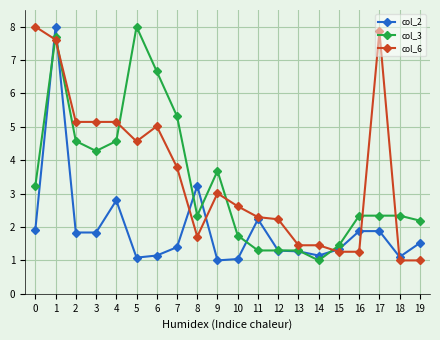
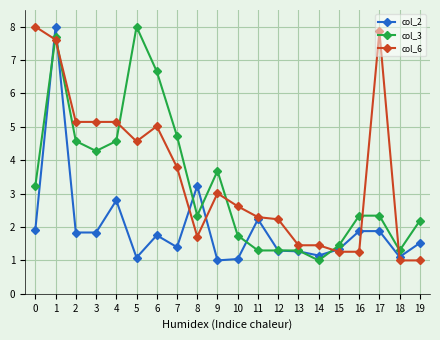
  {
    "col_2": {
      "0": 1.9,
      "1": 8.0,
      "2": 1.8,
      "3": 1.8,
      "4": 2.8,
      "5": 1.1,
-     "6": 1.1,
+     "6": 1.8,
      "7": 1.4,
      "8": 3.2,
      "9": 1.0,
      "10": 1.0,
      "14": 1.1,
      "15": 1.3,
      "16": 1.9,
      "17": 1.9,
      "18": 1.1,
      "19": 1.5
    },
    "col_3": {
      "0": 3.2,
      "1": 7.7,
      "2": 4.6,
      "3": 4.3,
      "4": 4.6,
      "5": 8.0,
      "6": 6.7,
-     "7": 5.3,
+     "7": 4.7,
      "8": 2.3,
      "9": 3.7,
      "10": 1.7,
      "11": 1.3,
      "14": 1.0,
      "15": 1.4,
      "16": 2.3,
      "17": 2.3,
-     "18": 2.3,
+     "18": 1.3,
      "19": 2.2
    },
    "col_6": {
      "0": 8.0,
      "1": 7.6,
      "2": 5.1,
      "3": 5.1,
      "4": 5.1,
      "5": 4.6,
      "6": 5.0,
      "7": 3.8,
      "8": 1.7,
      "9": 3.0,
      "10": 2.6,
      "12": 2.2,
      "13": 1.5,
      "14": 1.5,
      "15": 1.3,
      "16": 1.3,
      "18": 1.0,
      "19": 1.0
    }
  }
